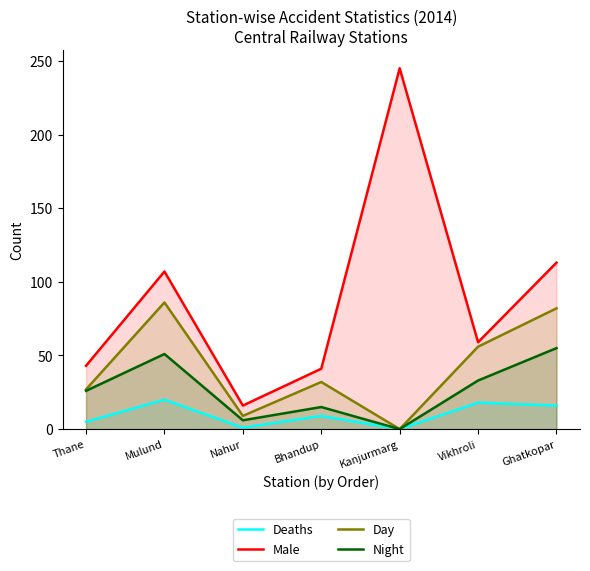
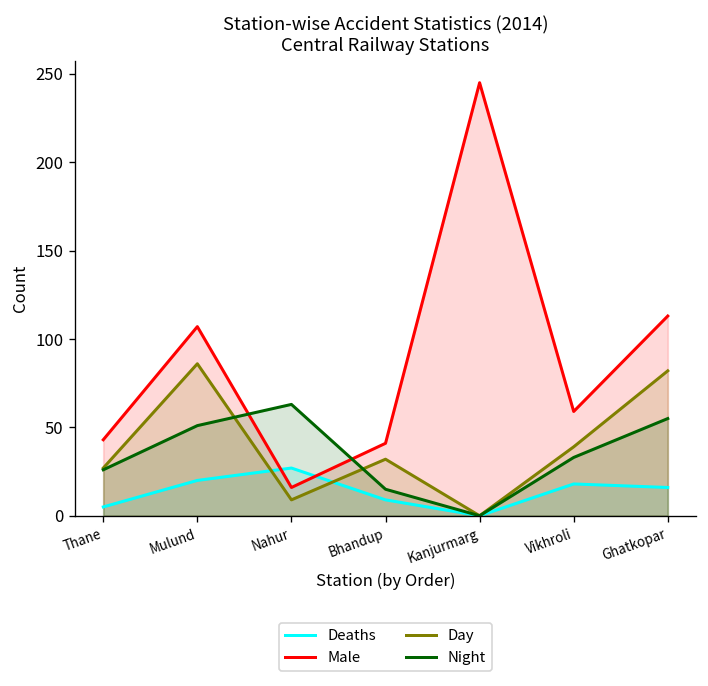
  {
    "Deaths": {
      "Thane": 5,
      "Mulund": 20,
-     "Nahur": 1,
+     "Nahur": 27,
      "Bhandup": 9,
      "Vikhroli": 18,
      "Ghatkopar": 16
    },
    "Male": {
      "Thane": 43,
      "Mulund": 107,
      "Nahur": 16,
      "Bhandup": 41,
      "Kanjurmarg": 245,
      "Vikhroli": 59,
      "Ghatkopar": 113
    },
    "Day": {
      "Mulund": 86,
      "Nahur": 9,
      "Bhandup": 32,
-     "Vikhroli": 56,
+     "Vikhroli": 39,
      "Ghatkopar": 82
    },
    "Night": {
      "Mulund": 51,
-     "Nahur": 6,
+     "Nahur": 63,
      "Bhandup": 15,
      "Vikhroli": 33,
      "Ghatkopar": 55
    }
  }
